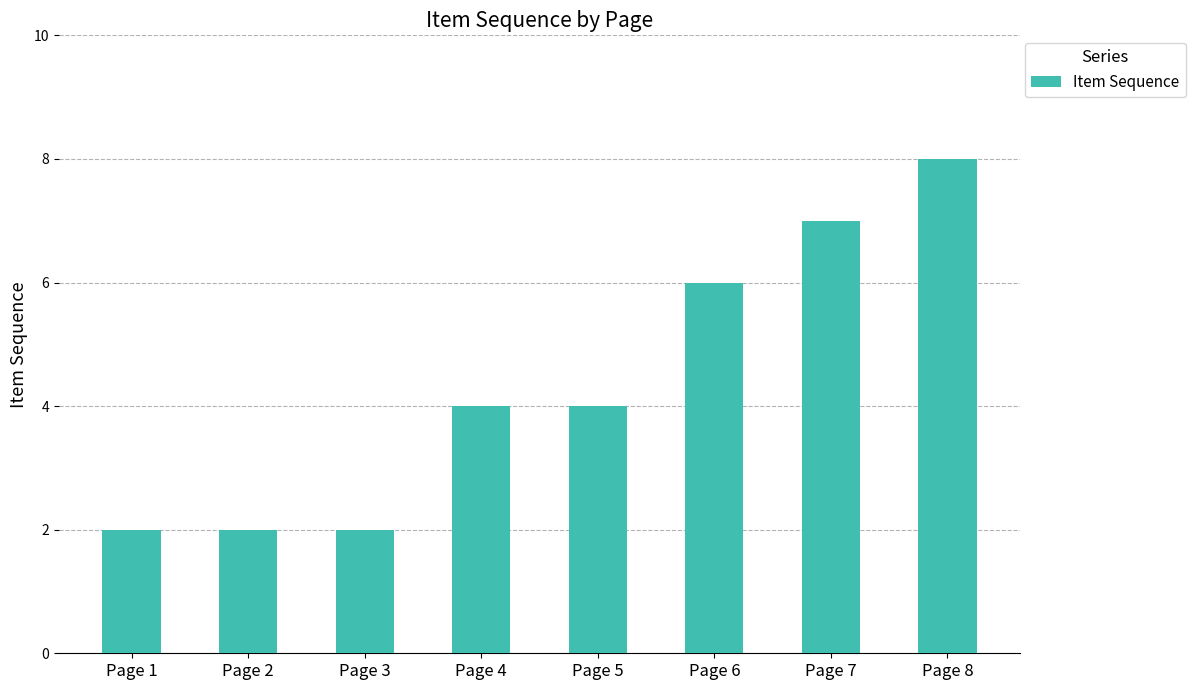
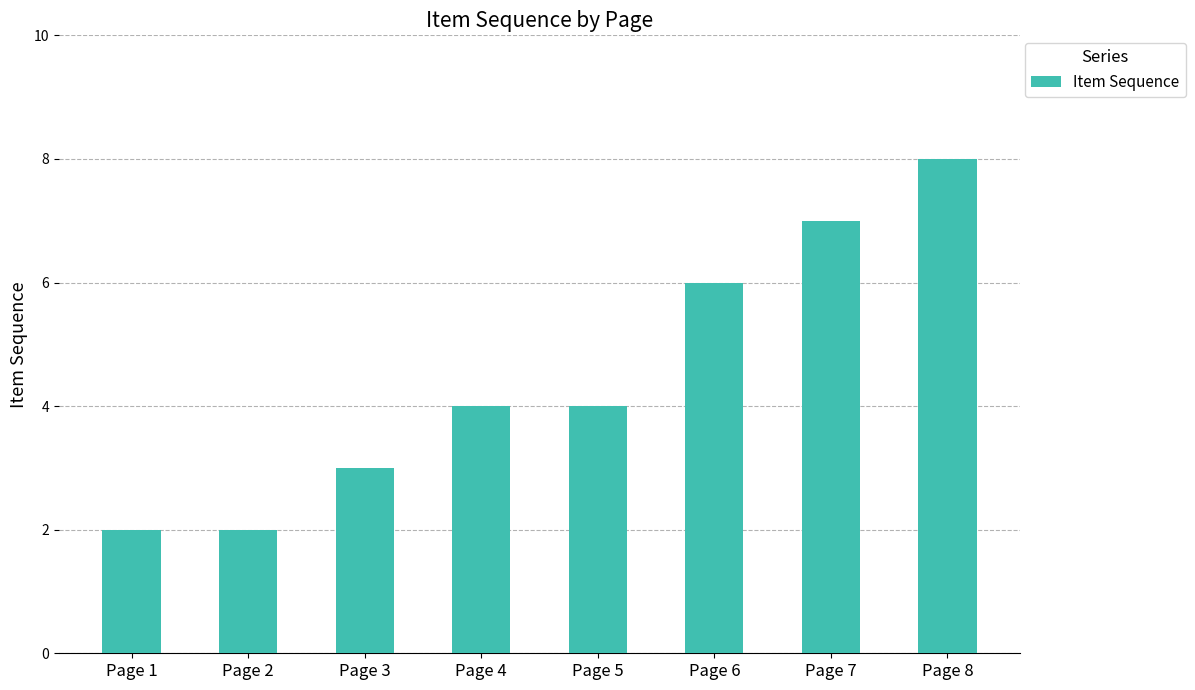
  {
    "Page 1": 2,
    "Page 2": 2,
-   "Page 3": 2,
+   "Page 3": 3,
    "Page 4": 4,
    "Page 5": 4,
    "Page 6": 6,
    "Page 7": 7,
    "Page 8": 8
  }
